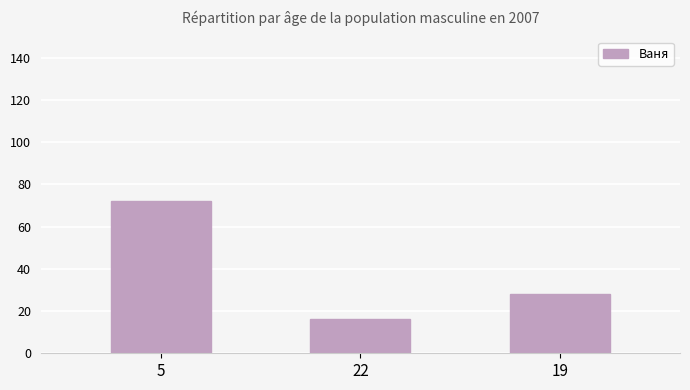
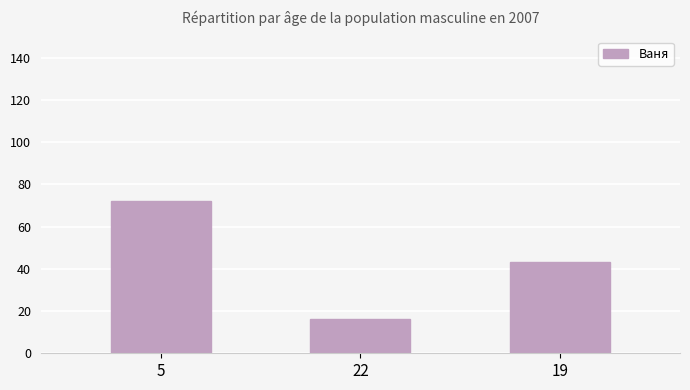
  {
    "5": 72,
    "22": 16,
-   "19": 28
+   "19": 43
  }
